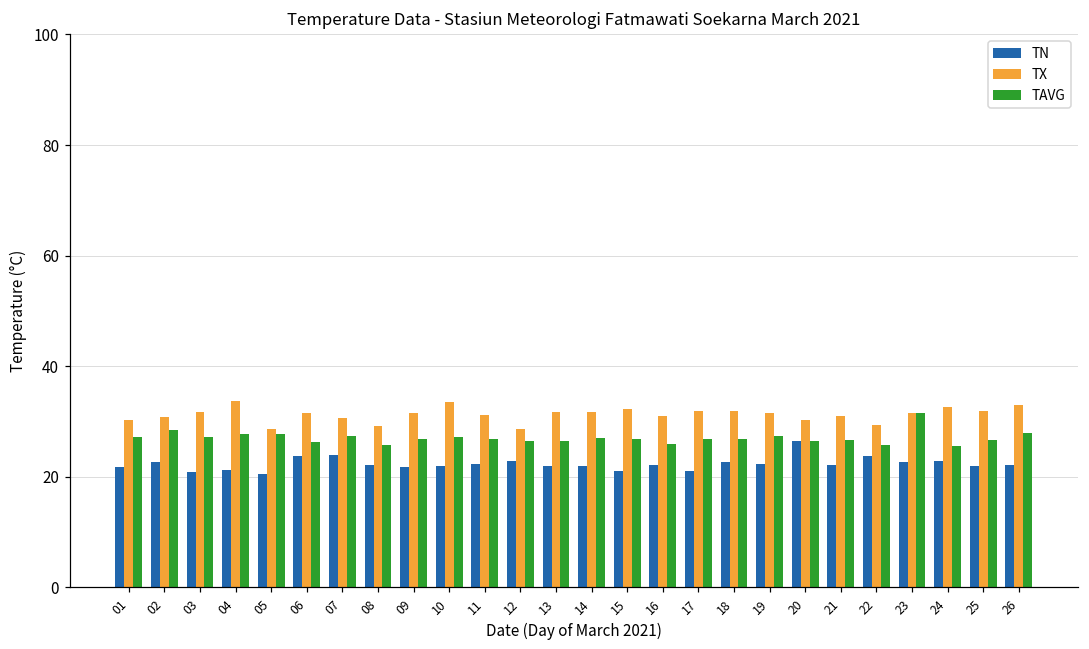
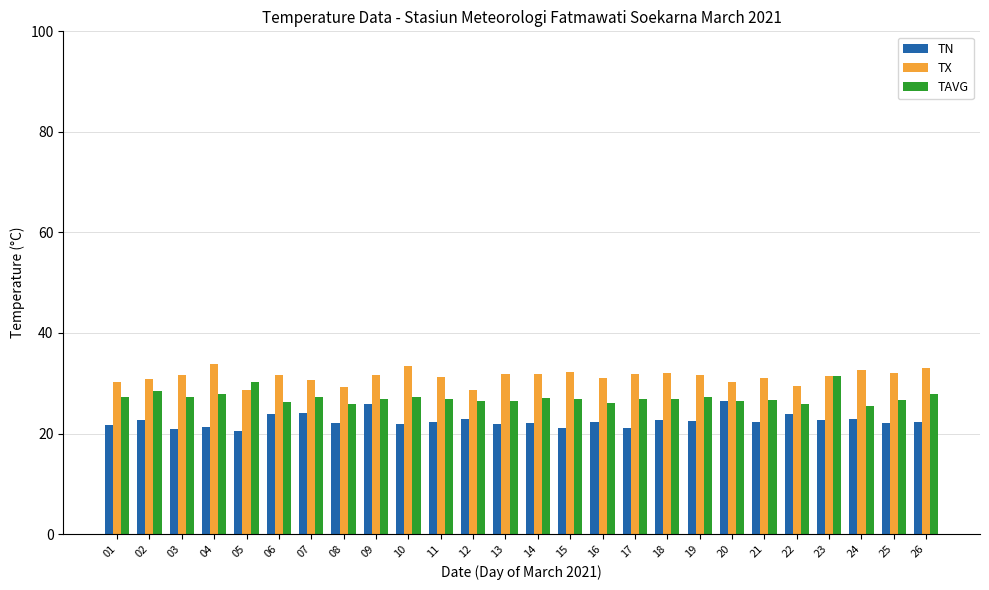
  {
    "TN": {
      "01": 22,
      "02": 23,
      "03": 21,
      "04": 21,
      "05": 21,
      "06": 24,
      "07": 24,
      "08": 22,
-     "09": 22,
+     "09": 26,
      "10": 22,
      "11": 22,
      "12": 23,
      "13": 22,
      "14": 22,
      "15": 21,
      "16": 22,
      "17": 21,
      "18": 23,
      "19": 22,
      "20": 26,
      "21": 22,
      "22": 24,
      "23": 23,
      "24": 23,
      "25": 22,
      "26": 22
    },
    "TX": {
      "01": 30,
      "02": 31,
      "03": 32,
      "04": 34,
      "05": 29,
      "06": 32,
      "07": 31,
      "08": 29,
      "09": 32,
      "10": 34,
      "11": 31,
      "12": 29,
      "13": 32,
      "14": 32,
      "15": 32,
      "16": 31,
      "17": 32,
      "18": 32,
      "19": 32,
      "20": 30,
      "21": 31,
      "22": 29,
      "23": 32,
      "24": 33,
      "25": 32,
      "26": 33
    },
    "TAVG": {
      "01": 27,
      "02": 29,
      "03": 27,
      "04": 28,
-     "05": 28,
+     "05": 30,
      "06": 26,
      "07": 27,
      "08": 26,
      "09": 27,
      "10": 27,
      "11": 27,
      "12": 26,
      "13": 26,
      "14": 27,
      "15": 27,
      "16": 26,
      "17": 27,
      "18": 27,
      "19": 27,
      "20": 26,
      "21": 27,
      "22": 26,
      "23": 32,
      "24": 26,
      "25": 27,
      "26": 28
    }
  }
